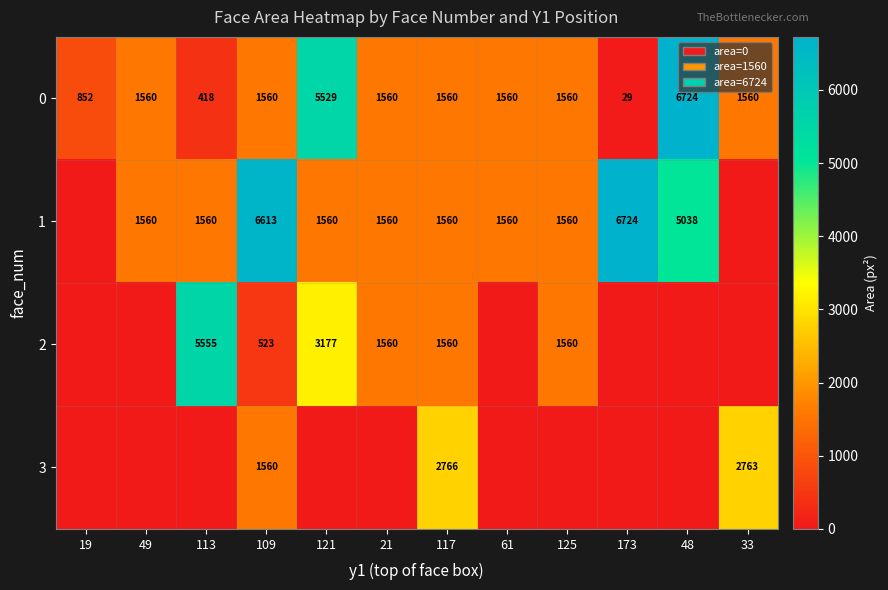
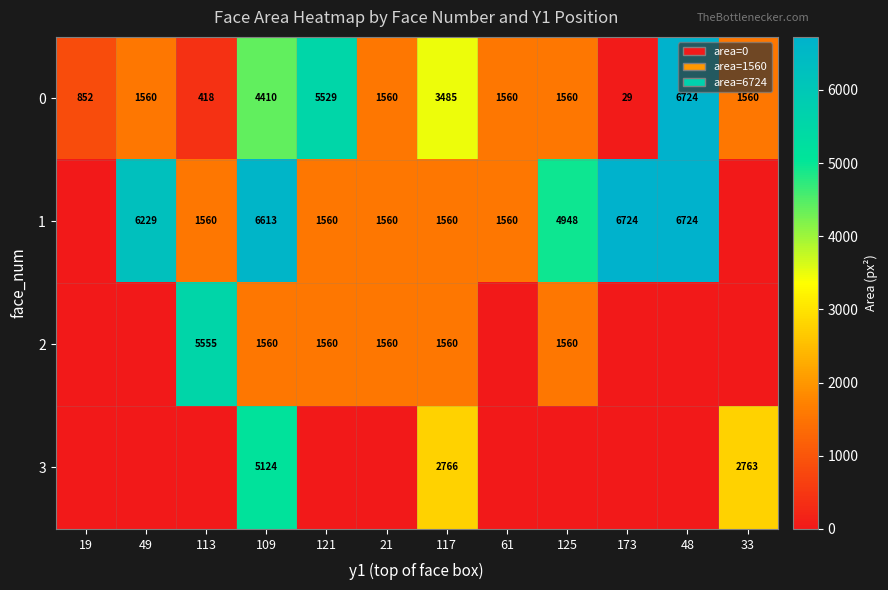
  {
    "0": {
      "19": 852,
      "49": 1560,
      "113": 418,
-     "109": 1560,
+     "109": 4410,
      "121": 5529,
      "21": 1560,
-     "117": 1560,
+     "117": 3485,
      "61": 1560,
      "125": 1560,
      "173": 29,
      "48": 6724,
      "33": 1560
    },
    "1": {
-     "49": 1560,
+     "49": 6229,
      "113": 1560,
      "109": 6613,
      "121": 1560,
      "21": 1560,
      "117": 1560,
      "61": 1560,
-     "125": 1560,
+     "125": 4948,
      "173": 6724,
-     "48": 5038
+     "48": 6724
    },
    "2": {
      "113": 5555,
-     "109": 523,
-     "121": 3177,
+     "109": 1560,
+     "121": 1560,
      "21": 1560,
      "117": 1560,
      "125": 1560
    },
    "3": {
-     "109": 1560,
+     "109": 5124,
      "117": 2766,
      "33": 2763
    }
  }
